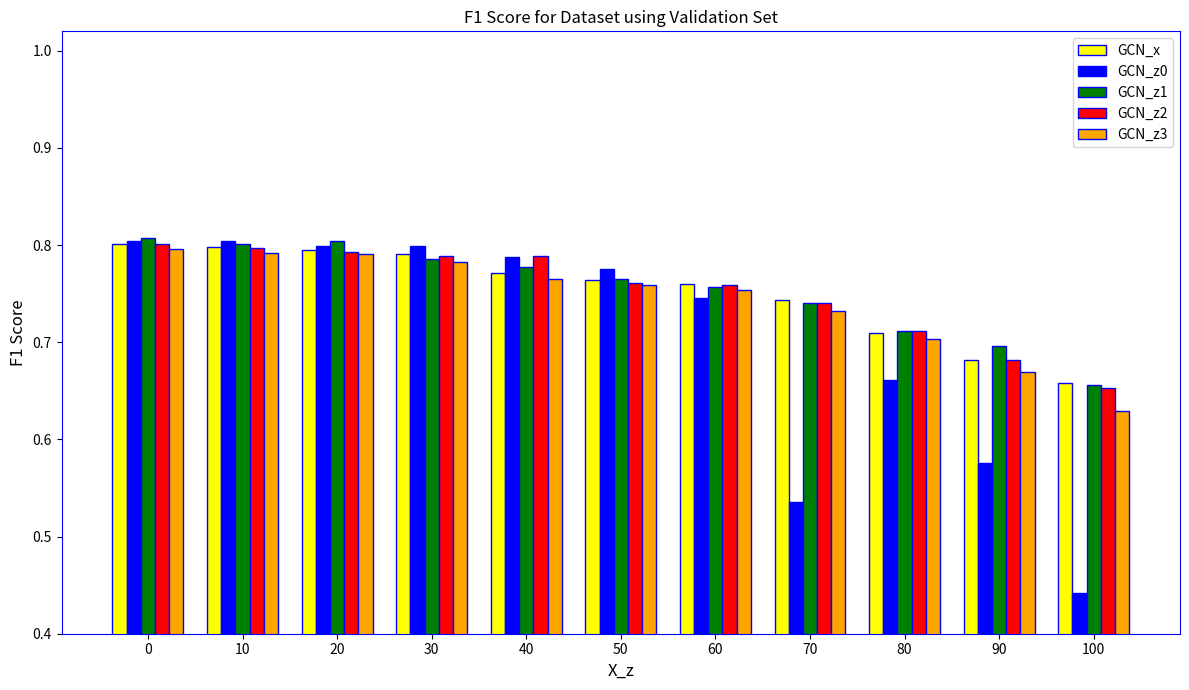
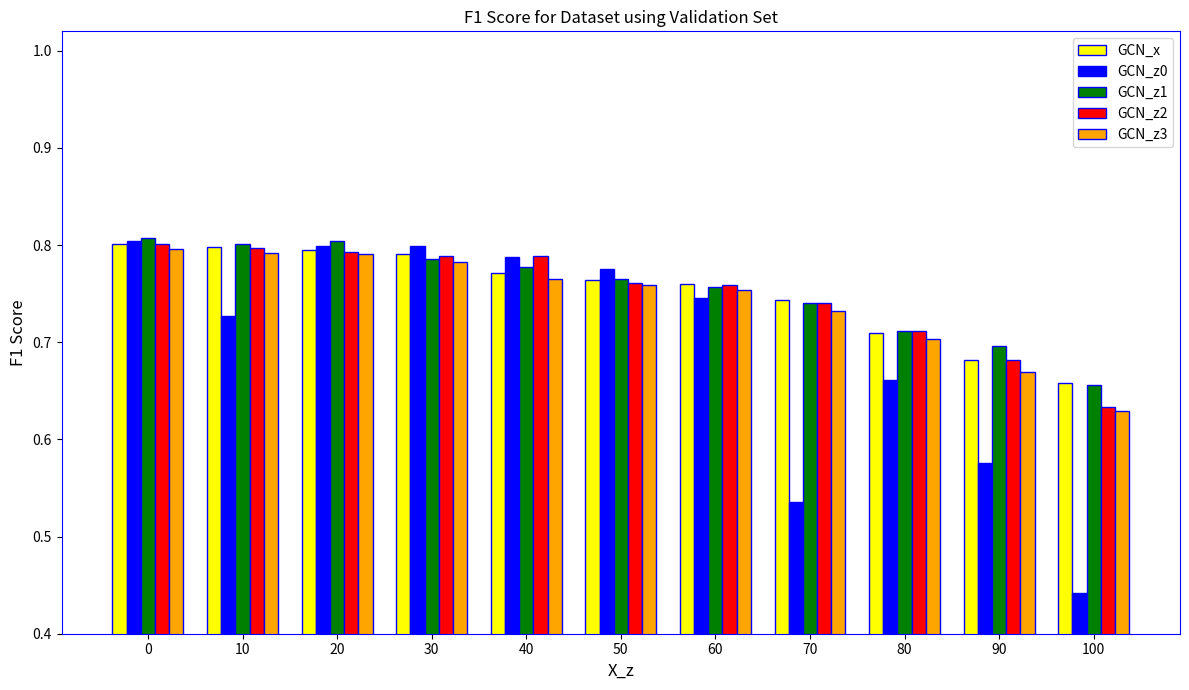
  {
    "GCN_x": {
      "0": 0.80,
      "10": 0.80,
      "20": 0.80,
      "30": 0.79,
      "40": 0.77,
      "50": 0.76,
      "60": 0.76,
      "70": 0.74,
      "80": 0.71,
      "90": 0.68,
      "100": 0.66
    },
    "GCN_z0": {
      "0": 0.80,
-     "10": 0.80,
+     "10": 0.73,
      "20": 0.80,
      "30": 0.80,
      "40": 0.79,
      "50": 0.78,
      "60": 0.75,
      "70": 0.54,
      "80": 0.66,
      "90": 0.58,
      "100": 0.44
    },
    "GCN_z1": {
      "0": 0.81,
      "10": 0.80,
      "20": 0.80,
      "30": 0.79,
      "40": 0.78,
      "50": 0.77,
      "60": 0.76,
      "70": 0.74,
      "80": 0.71,
      "90": 0.70,
      "100": 0.66
    },
    "GCN_z2": {
      "0": 0.80,
      "10": 0.80,
      "20": 0.79,
      "30": 0.79,
      "40": 0.79,
      "50": 0.76,
      "60": 0.76,
      "70": 0.74,
      "80": 0.71,
      "90": 0.68,
-     "100": 0.65
+     "100": 0.63
    },
    "GCN_z3": {
      "0": 0.80,
      "10": 0.79,
      "20": 0.79,
      "30": 0.78,
      "40": 0.76,
      "50": 0.76,
      "60": 0.75,
      "70": 0.73,
      "80": 0.70,
      "90": 0.67,
      "100": 0.63
    }
  }
